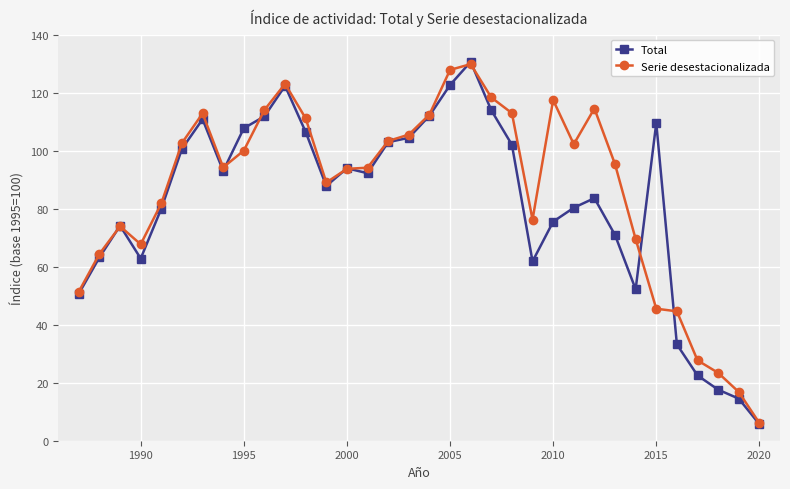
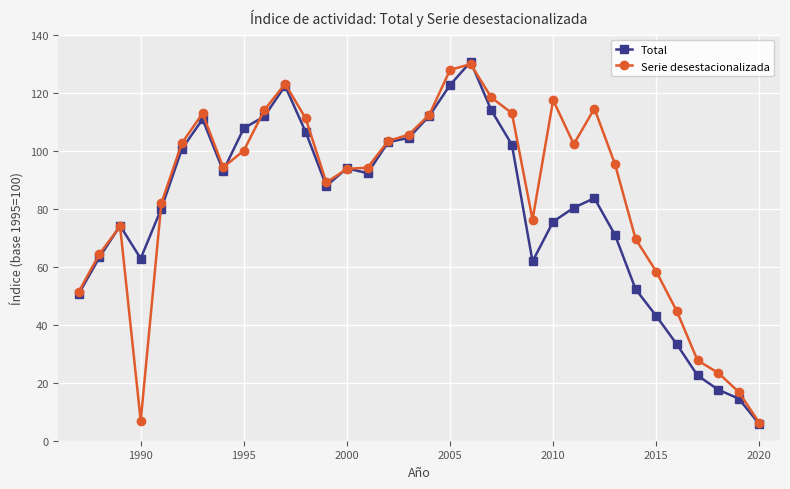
  {
    "Total": {
      "1990": 63,
      "1995": 108,
      "2005": 123,
      "2010": 76,
-     "2015": 110
+     "2015": 43
    },
    "Serie desestacionalizada": {
-     "1990": 68,
+     "1990": 7,
      "1995": 100,
      "2005": 128,
      "2010": 117,
-     "2015": 46
+     "2015": 58
    }
  }
